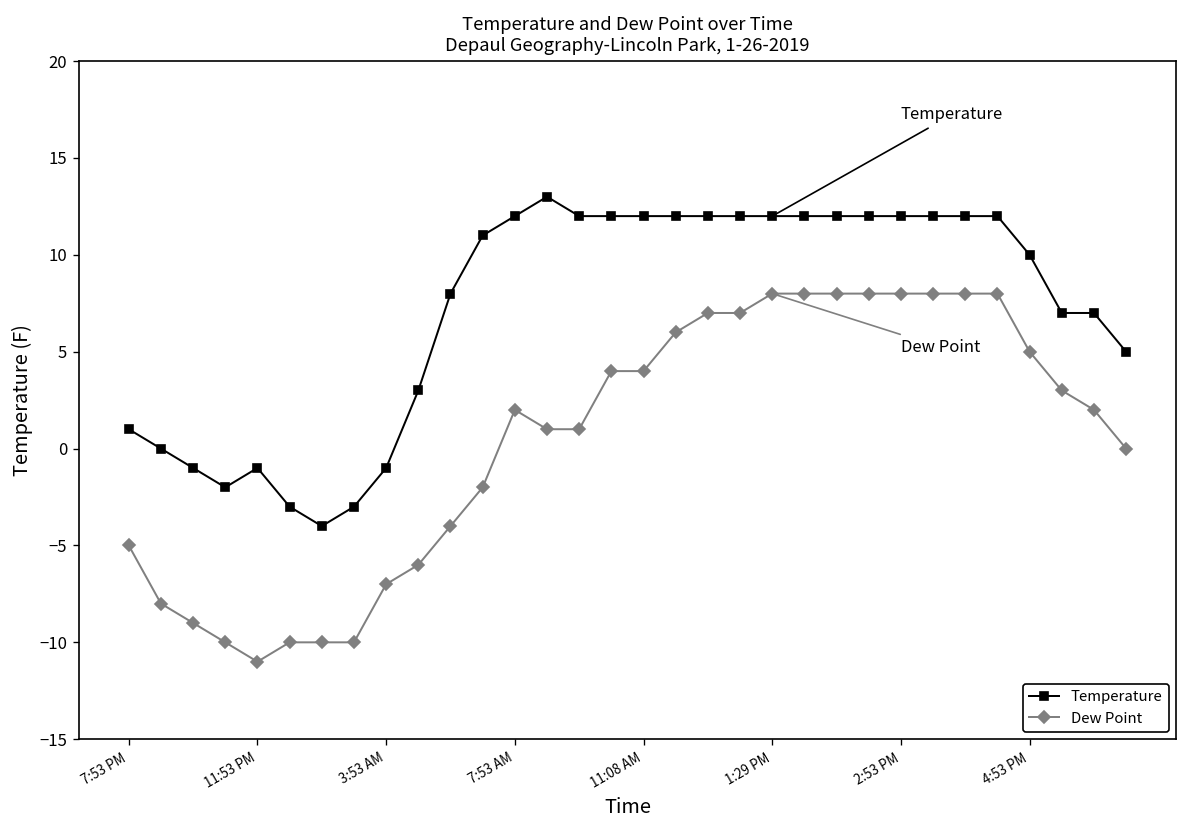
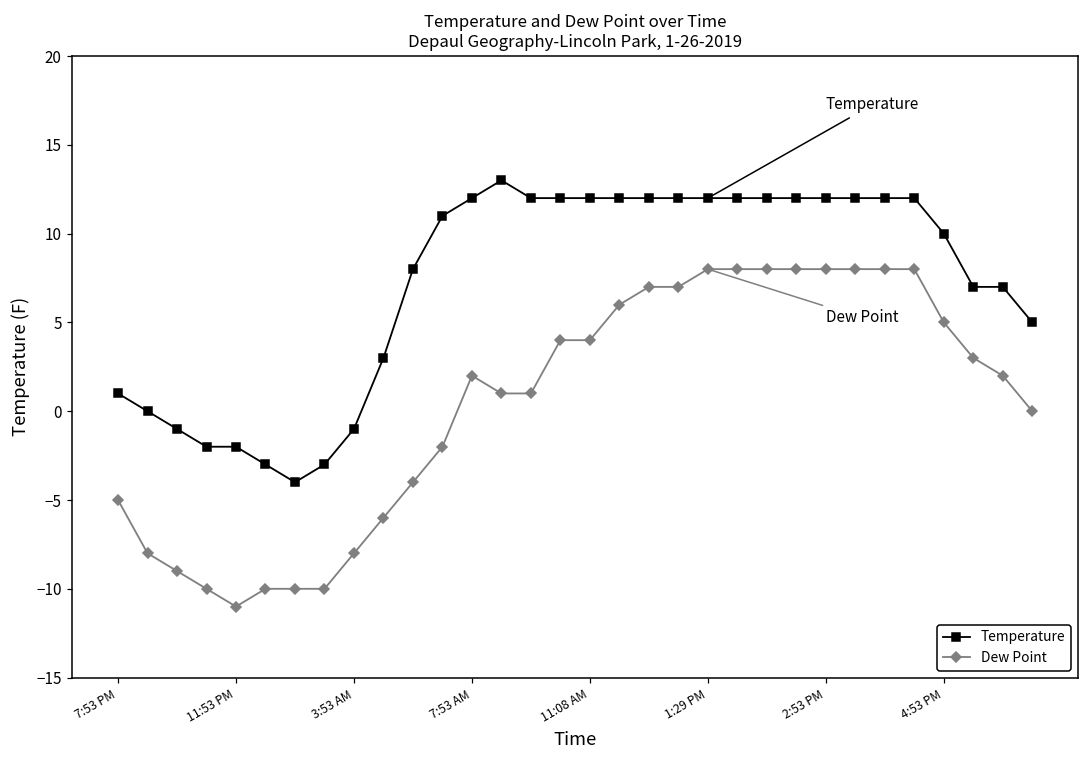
  {
    "Temperature": {
      "7:53 PM": 1,
-     "11:53 PM": -1,
+     "11:53 PM": -2,
      "3:53 AM": -1,
      "7:53 AM": 12,
      "11:08 AM": 12,
      "1:29 PM": 12,
      "2:53 PM": 12,
      "4:53 PM": 10
    },
    "Dew Point": {
      "7:53 PM": -5,
      "11:53 PM": -11,
-     "3:53 AM": -7,
+     "3:53 AM": -8,
      "7:53 AM": 2,
      "11:08 AM": 4,
      "1:29 PM": 8,
      "2:53 PM": 8,
      "4:53 PM": 5
    }
  }
